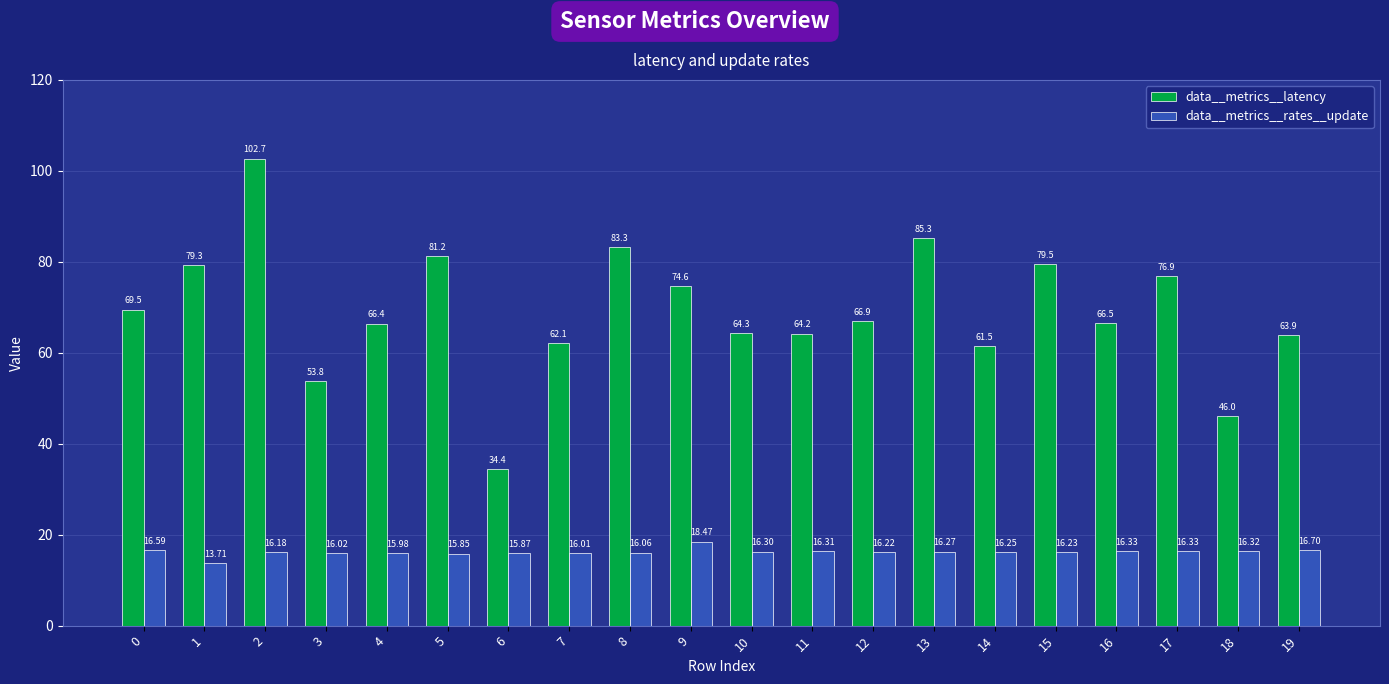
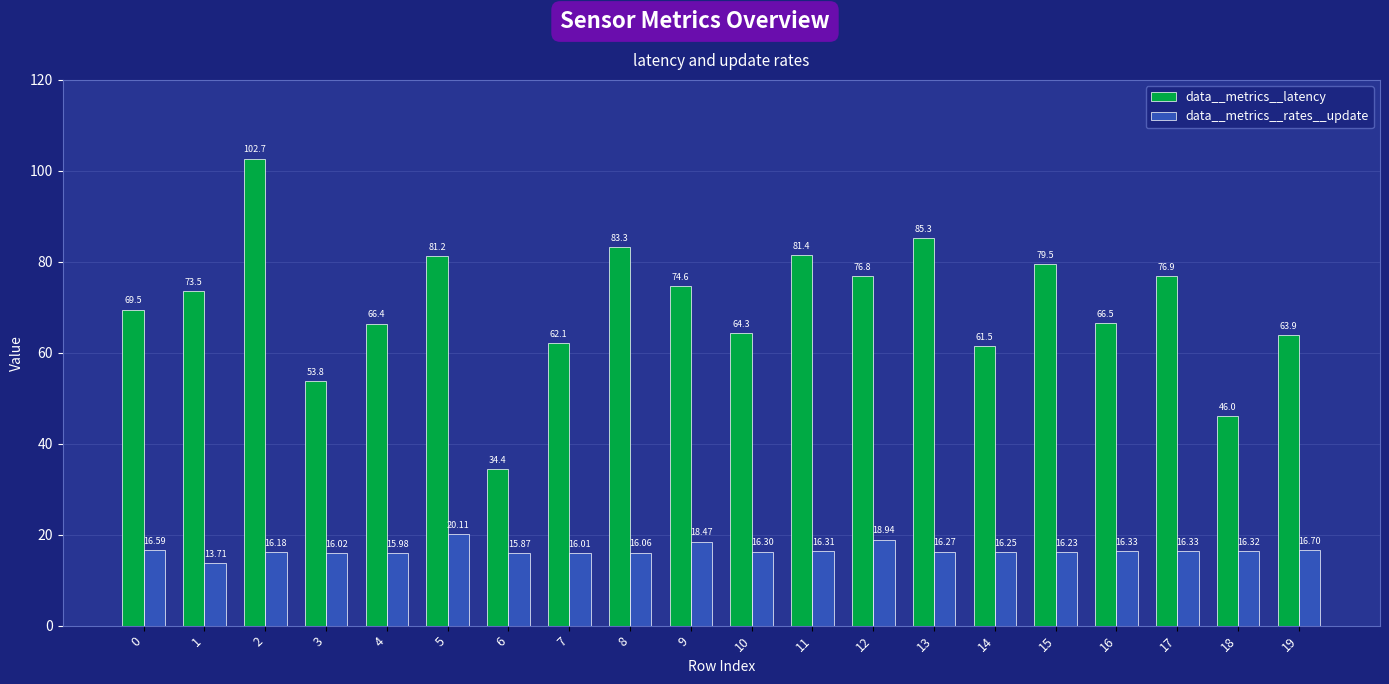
  {
    "data__metrics__latency": {
      "0": 69.5,
-     "1": 79.3,
+     "1": 73.5,
      "2": 102.7,
      "3": 53.8,
      "4": 66.4,
      "5": 81.2,
      "6": 34.4,
      "7": 62.1,
      "8": 83.3,
      "9": 74.6,
      "10": 64.3,
-     "11": 64.2,
-     "12": 66.9,
+     "11": 81.4,
+     "12": 76.8,
      "13": 85.3,
      "14": 61.5,
      "15": 79.5,
      "16": 66.5,
      "17": 76.9,
      "18": 46.0,
      "19": 63.9
    },
    "data__metrics__rates__update": {
      "0": 16.59,
      "1": 13.71,
      "2": 16.18,
      "3": 16.02,
      "4": 15.98,
-     "5": 15.85,
+     "5": 20.11,
      "6": 15.87,
      "7": 16.01,
      "8": 16.06,
      "9": 18.47,
      "10": 16.30,
      "11": 16.31,
-     "12": 16.22,
+     "12": 18.94,
      "13": 16.27,
      "14": 16.25,
      "15": 16.23,
      "16": 16.33,
      "17": 16.33,
      "18": 16.32,
      "19": 16.70
    }
  }
